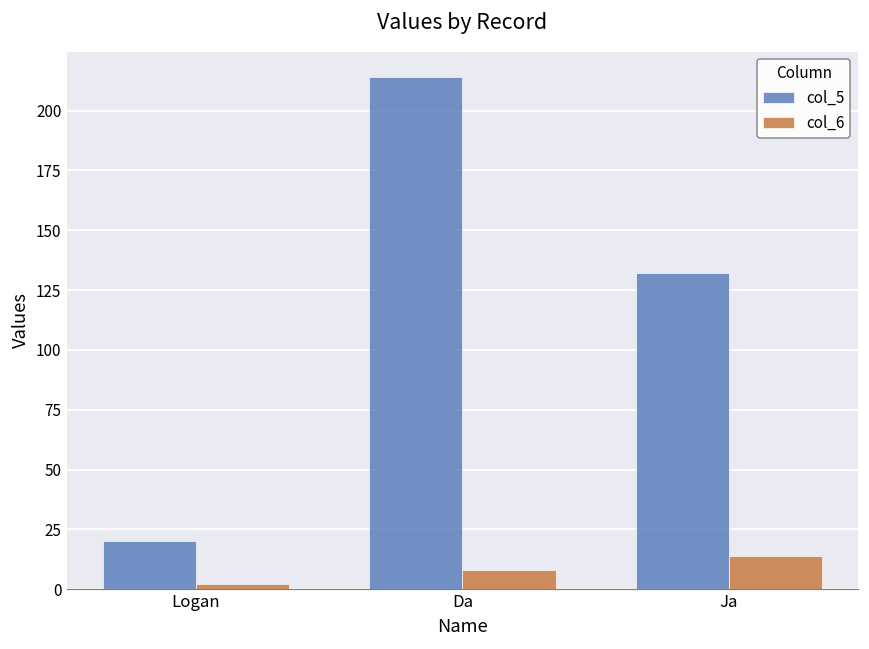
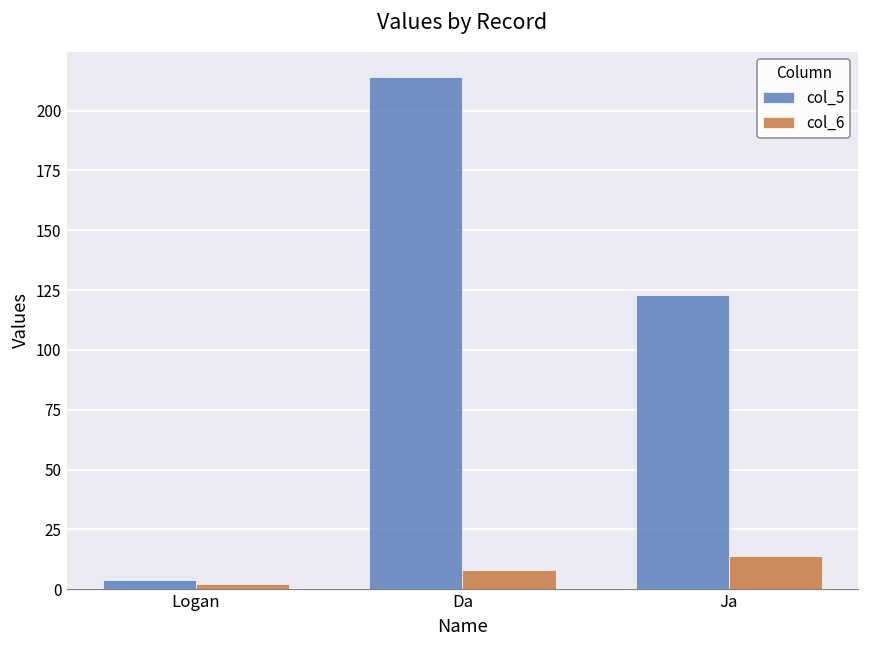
  {
    "col_5": {
-     "Logan": 20,
+     "Logan": 4,
      "Da": 214,
-     "Ja": 132
+     "Ja": 123
    },
    "col_6": {
      "Logan": 2,
      "Da": 8,
      "Ja": 14
    }
  }
